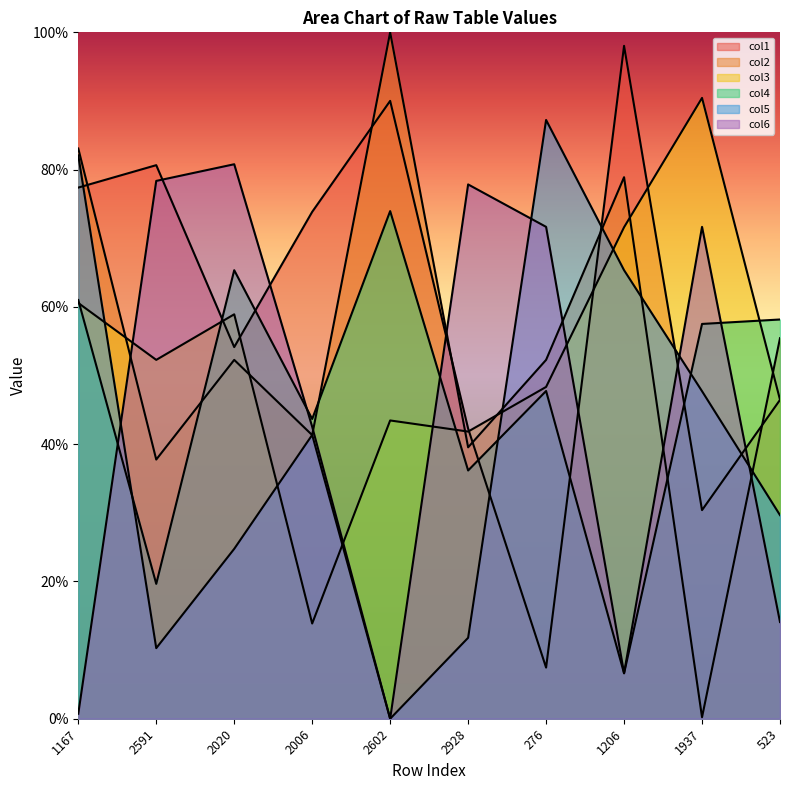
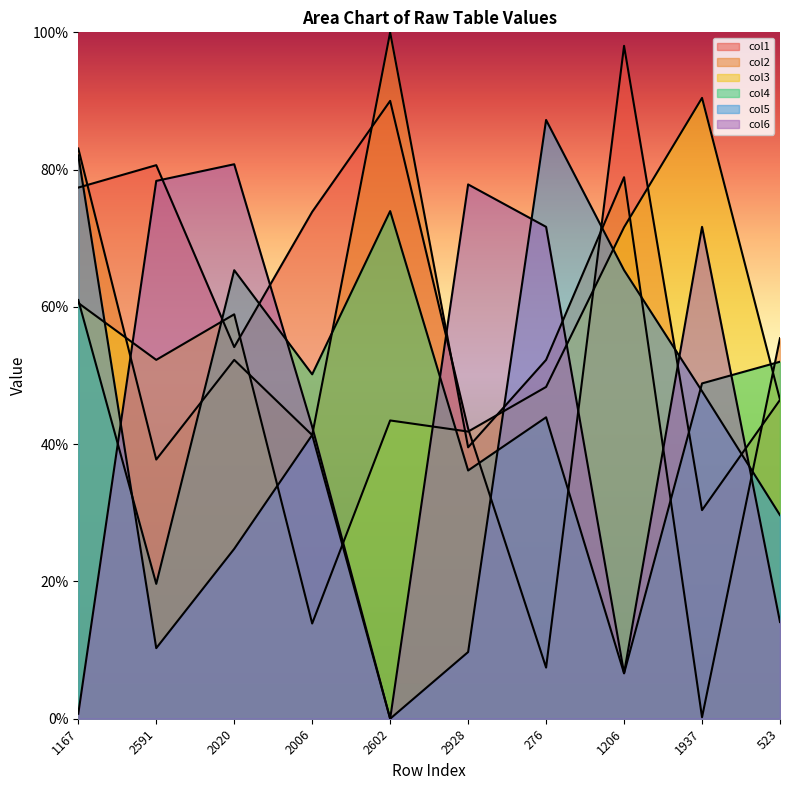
  {
    "col4": {
      "1167": "61%",
      "2591": "20%",
      "2020": "65%",
-     "2006": "44%",
+     "2006": "50%",
      "2602": "74%",
      "2928": "36%",
-     "276": "48%",
-     "1937": "58%",
-     "523": "58%"
+     "276": "44%",
+     "1937": "49%",
+     "523": "52%"
    },
    "col5": {
      "1167": "82%",
      "2591": "10%",
      "2020": "25%",
-     "2928": "12%",
+     "2928": "10%",
      "276": "87%",
      "1206": "65%",
      "1937": "48%",
      "523": "30%"
    },
    "col6": {
      "2591": "78%",
      "2020": "81%",
      "2006": "43%",
      "2928": "78%",
      "276": "72%",
      "1937": "72%",
      "523": "14%"
    }
  }
